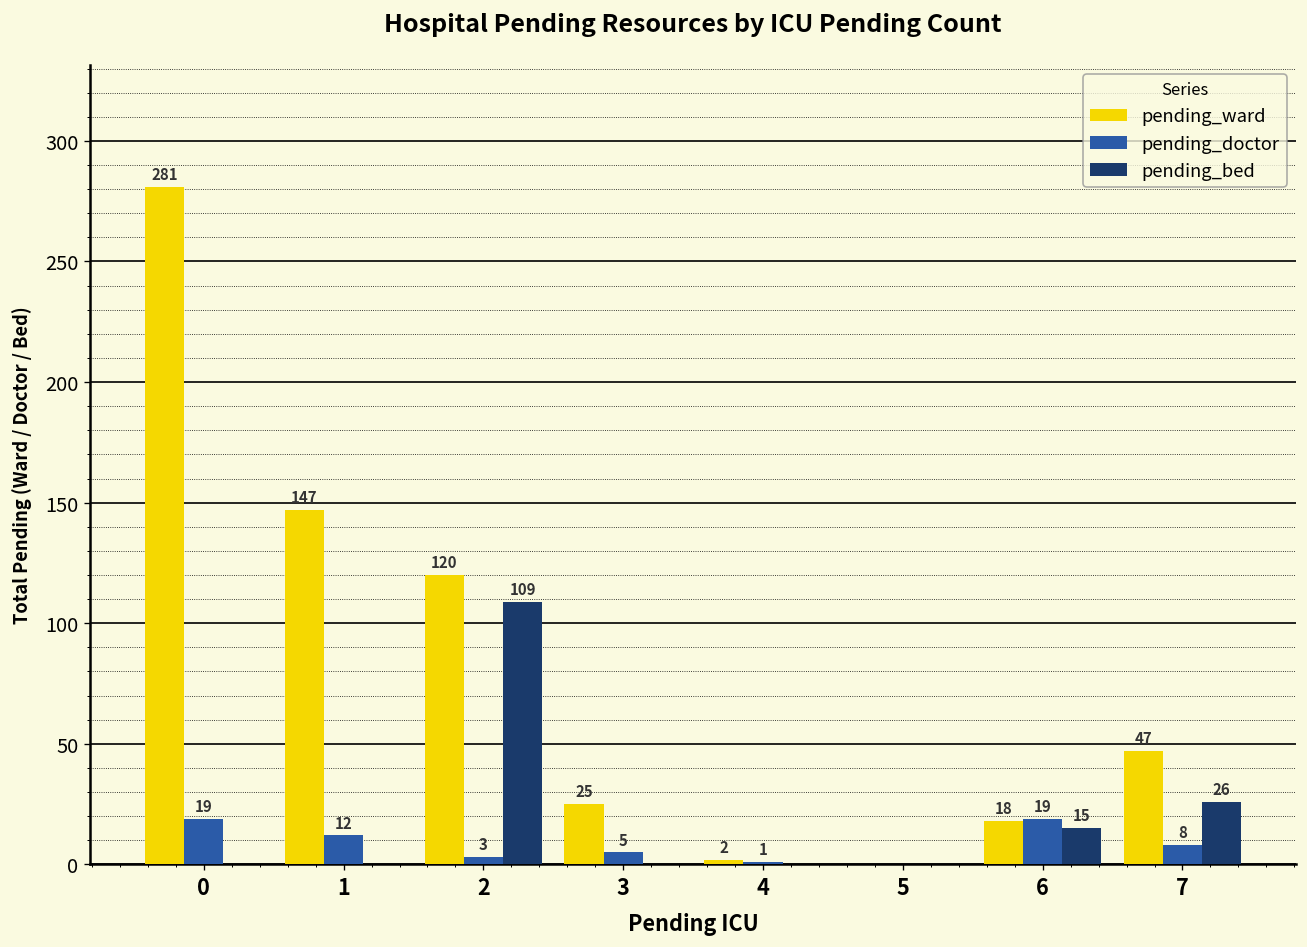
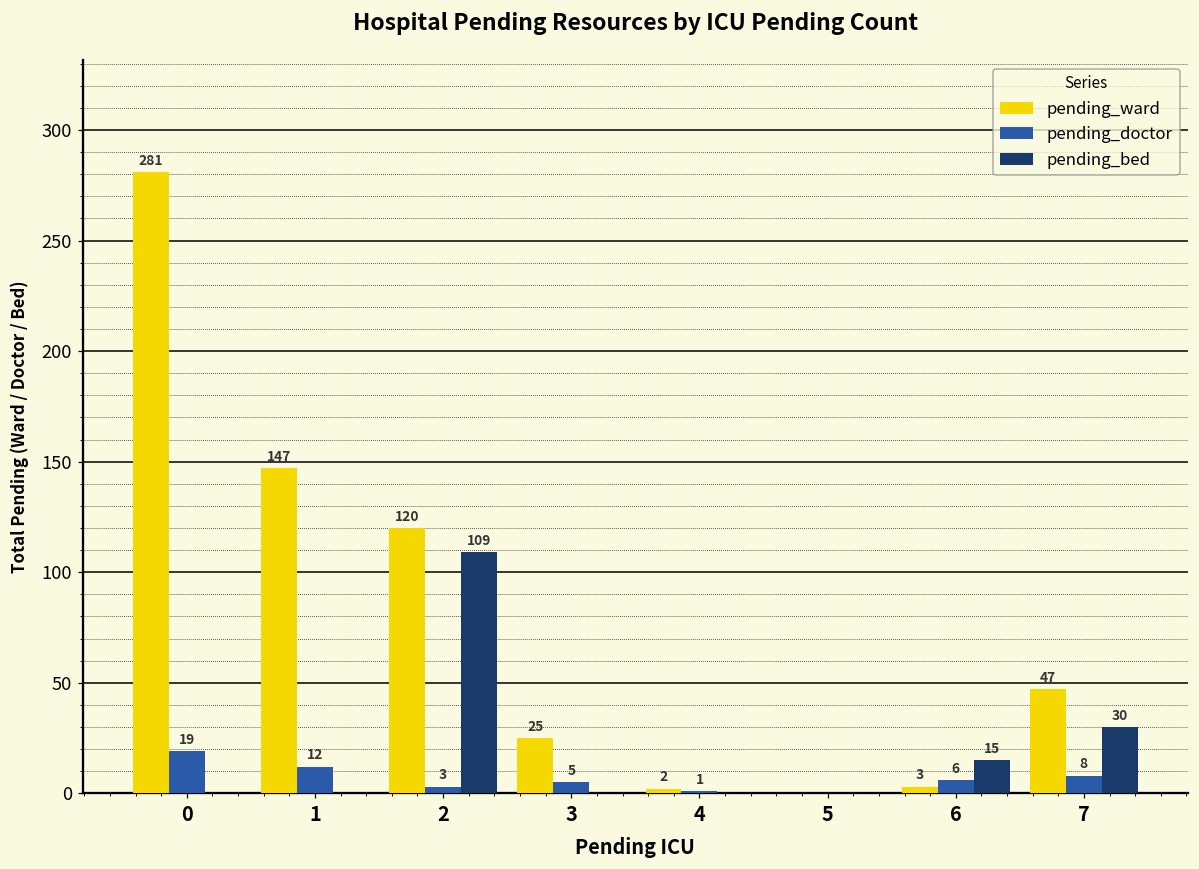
  {
    "pending_ward": {
      "0": 281,
      "1": 147,
      "2": 120,
      "3": 25,
      "4": 2,
-     "6": 18,
+     "6": 3,
      "7": 47
    },
    "pending_doctor": {
      "0": 19,
      "1": 12,
      "2": 3,
      "3": 5,
      "4": 1,
-     "6": 19,
+     "6": 6,
      "7": 8
    },
    "pending_bed": {
      "2": 109,
      "6": 15,
-     "7": 26
+     "7": 30
    }
  }
